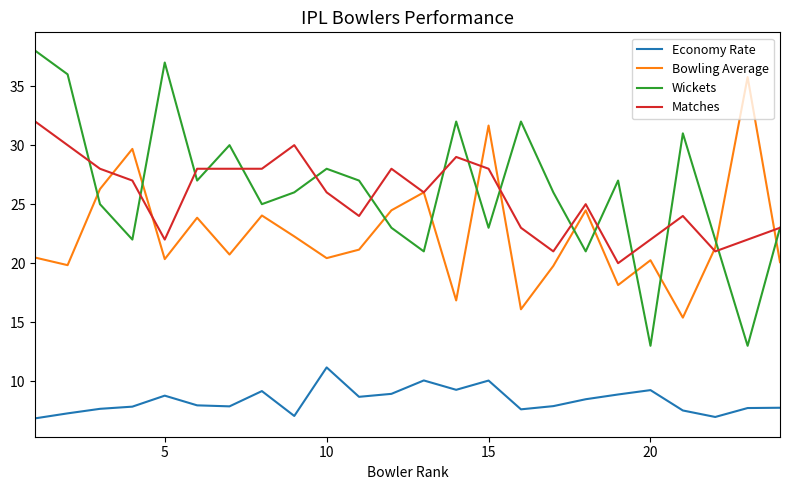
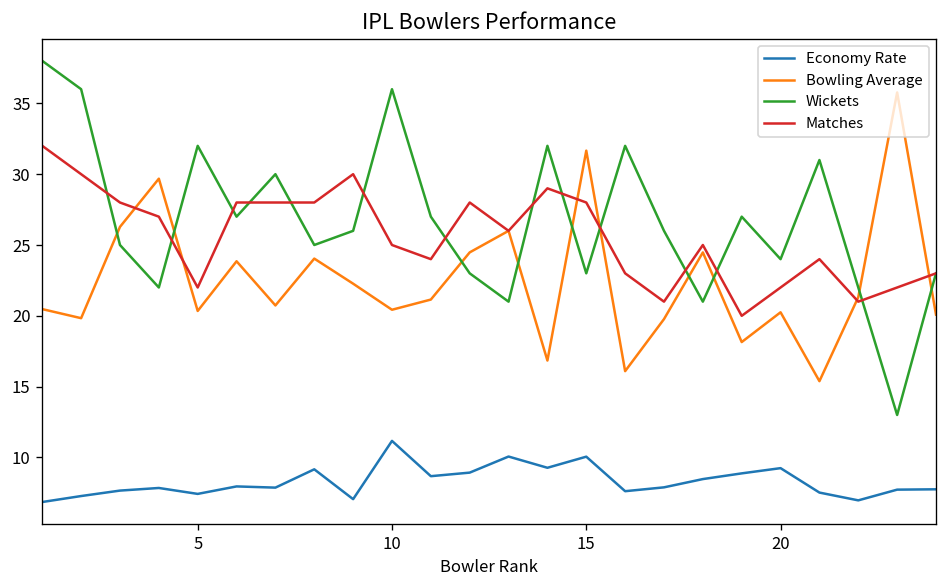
  {
    "Economy Rate": {
-     "5": 8.8,
+     "5": 7.4,
      "10": 11.2,
      "15": 10.1,
      "20": 9.2
    },
    "Bowling Average": {
      "5": 20.3,
      "10": 20.4,
      "15": 31.7,
      "20": 20.3
    },
    "Wickets": {
-     "5": 37,
-     "10": 28,
+     "5": 32,
+     "10": 36,
      "15": 23,
-     "20": 13
+     "20": 24
    },
    "Matches": {
      "5": 22,
-     "10": 26,
+     "10": 25,
      "15": 28,
      "20": 22
    }
  }
